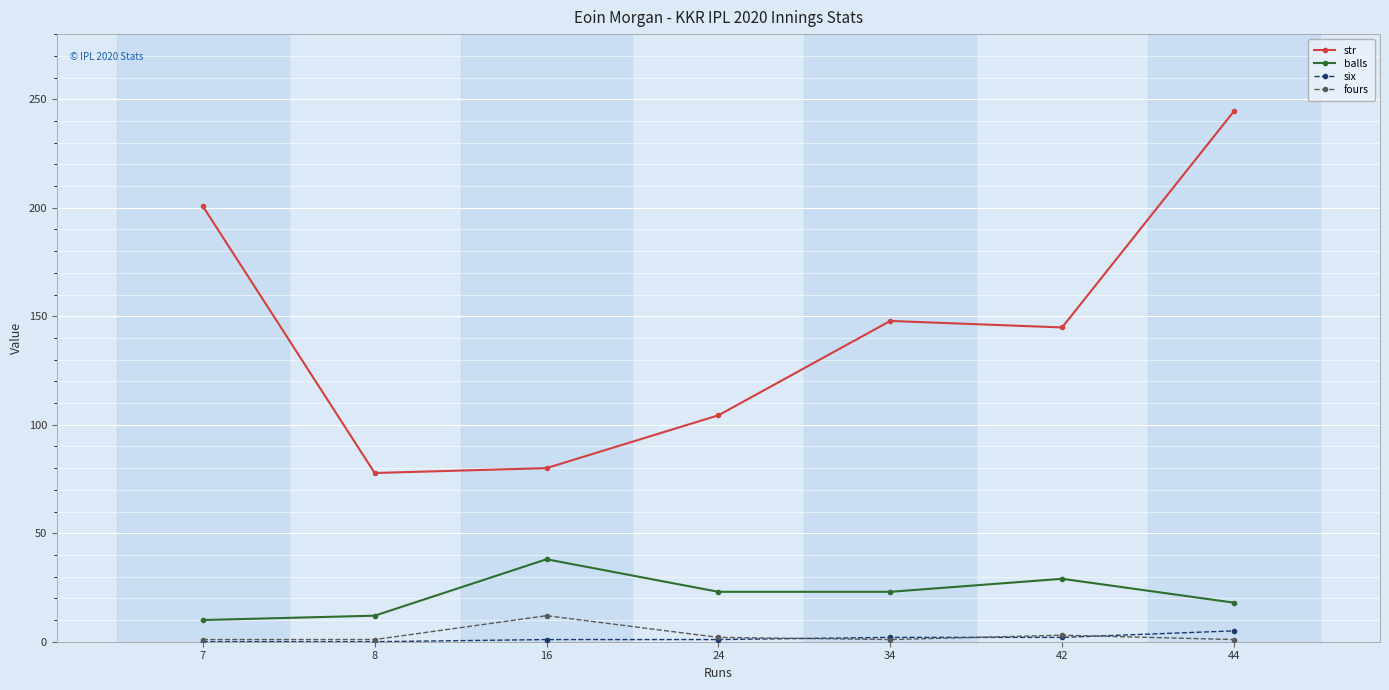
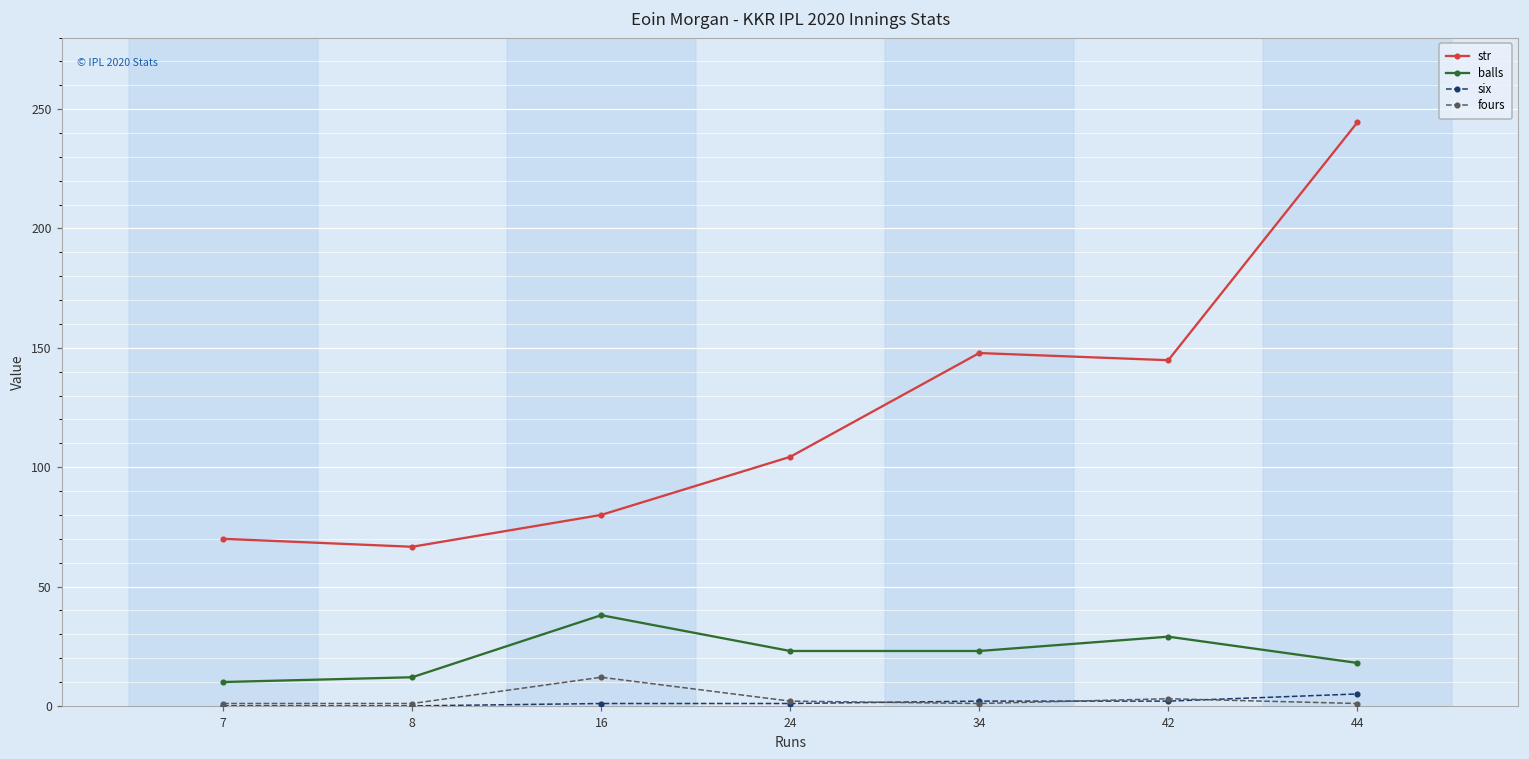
  {
    "str": {
-     "7": 201,
-     "8": 78,
+     "7": 70,
+     "8": 67,
      "16": 80,
      "24": 104,
      "34": 148,
      "42": 145,
      "44": 244
    },
    "balls": {
      "7": 10,
      "8": 12,
      "16": 38,
      "24": 23,
      "34": 23,
      "42": 29,
      "44": 18
    },
    "six": {
      "16": 1,
      "44": 5
    },
    "fours": {
      "16": 12,
      "44": 1
    }
  }
